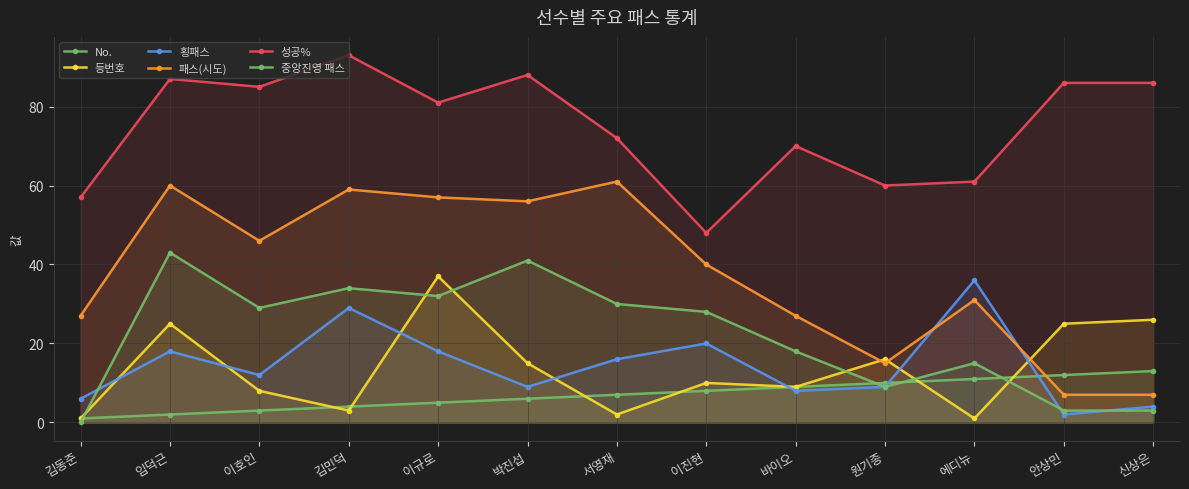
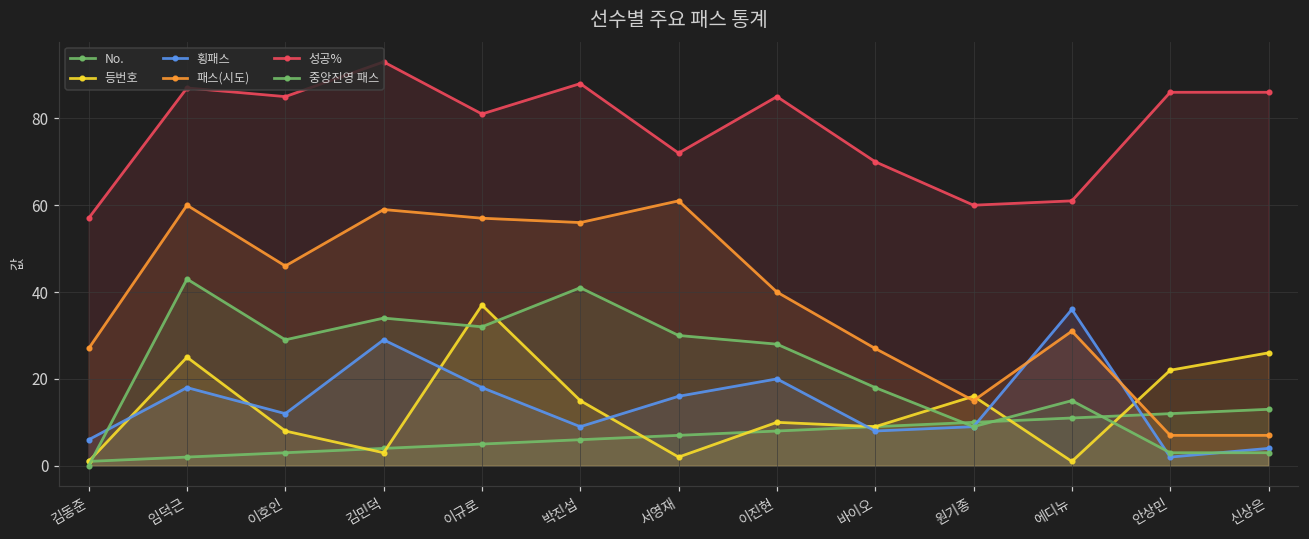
  {
    "등번호": {
      "임덕근": 25,
      "이호인": 8,
      "김민덕": 3,
      "이규로": 37,
      "박진섭": 15,
      "서영재": 2,
      "이진현": 10,
      "원기종": 16,
      "에디뉴": 1,
-     "안상민": 25,
+     "안상민": 22,
      "신상은": 26
    },
    "횡패스": {
      "김동준": 6,
      "임덕근": 18,
      "이호인": 12,
      "김민덕": 29,
      "이규로": 18,
      "박진섭": 9,
      "서영재": 16,
      "이진현": 20,
      "바이오": 8,
      "에디뉴": 36,
      "안상민": 2,
      "신상은": 4
    },
    "패스(시도)": {
      "김동준": 27,
      "임덕근": 60,
      "이호인": 46,
      "김민덕": 59,
      "이규로": 57,
      "박진섭": 56,
      "서영재": 61,
      "이진현": 40,
      "바이오": 27,
      "원기종": 15,
      "에디뉴": 31,
      "안상민": 7,
      "신상은": 7
    },
    "성공%": {
      "김동준": 57,
      "임덕근": 87,
      "이호인": 85,
      "이규로": 81,
      "박진섭": 88,
      "서영재": 72,
-     "이진현": 48,
+     "이진현": 85,
      "바이오": 70,
      "원기종": 60,
      "에디뉴": 61,
      "안상민": 86,
      "신상은": 86
    }
  }
